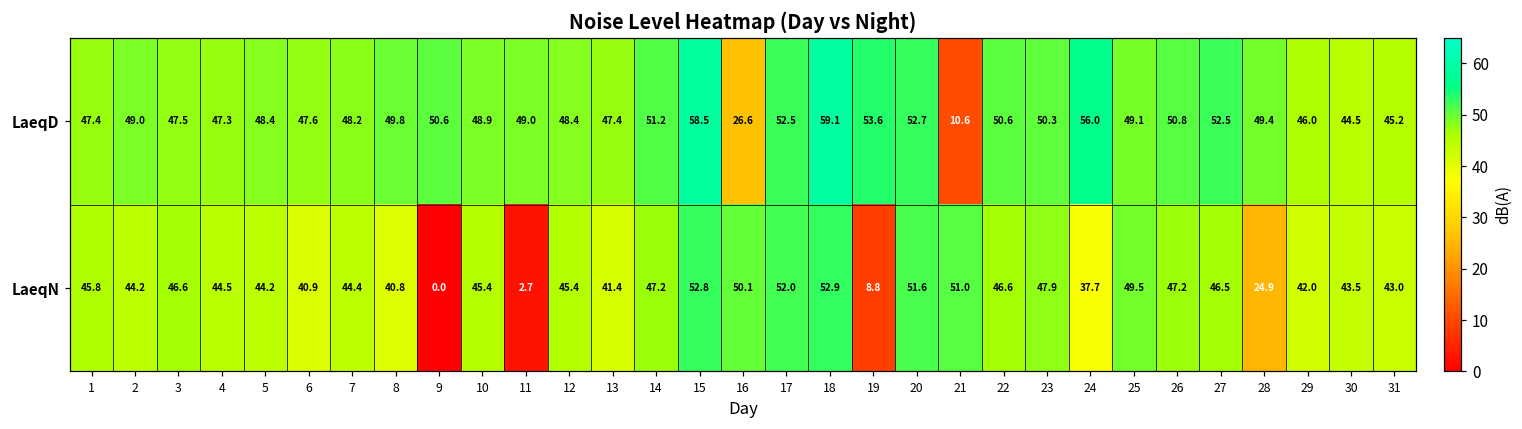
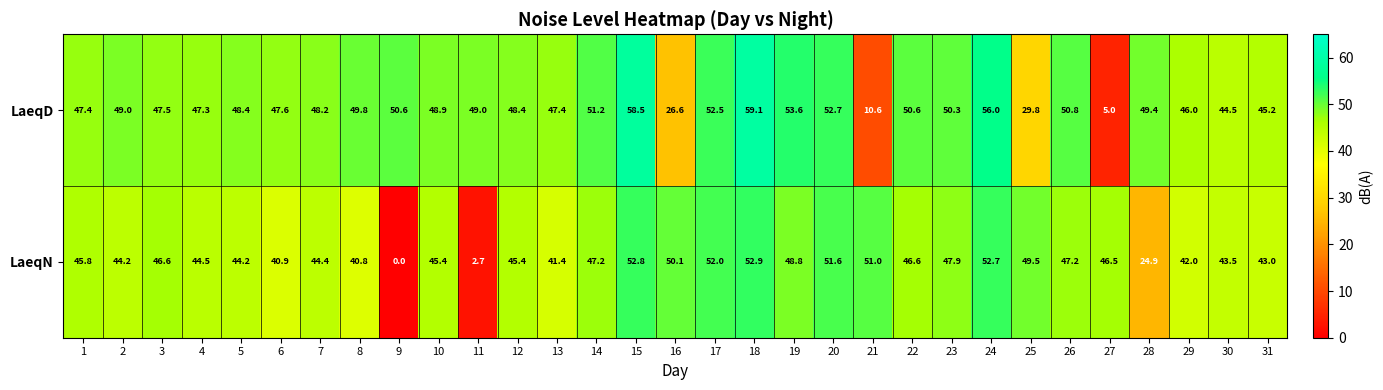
  {
    "LaeqD": {
      "1": 47.4,
      "2": 49.0,
      "3": 47.5,
      "4": 47.3,
      "5": 48.4,
      "6": 47.6,
      "7": 48.2,
      "8": 49.8,
      "9": 50.6,
      "10": 48.9,
      "11": 49.0,
      "12": 48.4,
      "13": 47.4,
      "14": 51.2,
      "15": 58.5,
      "16": 26.6,
      "17": 52.5,
      "18": 59.1,
      "19": 53.6,
      "20": 52.7,
      "21": 10.6,
      "22": 50.6,
      "23": 50.3,
      "24": 56.0,
-     "25": 49.1,
+     "25": 29.8,
      "26": 50.8,
-     "27": 52.5,
+     "27": 5.0,
      "28": 49.4,
      "29": 46.0,
      "30": 44.5,
      "31": 45.2
    },
    "LaeqN": {
      "1": 45.8,
      "2": 44.2,
      "3": 46.6,
      "4": 44.5,
      "5": 44.2,
      "6": 40.9,
      "7": 44.4,
      "8": 40.8,
      "9": 0.0,
      "10": 45.4,
      "11": 2.7,
      "12": 45.4,
      "13": 41.4,
      "14": 47.2,
      "15": 52.8,
      "16": 50.1,
      "17": 52.0,
      "18": 52.9,
-     "19": 8.8,
+     "19": 48.8,
      "20": 51.6,
      "21": 51.0,
      "22": 46.6,
      "23": 47.9,
-     "24": 37.7,
+     "24": 52.7,
      "25": 49.5,
      "26": 47.2,
      "27": 46.5,
      "28": 24.9,
      "29": 42.0,
      "30": 43.5,
      "31": 43.0
    }
  }
